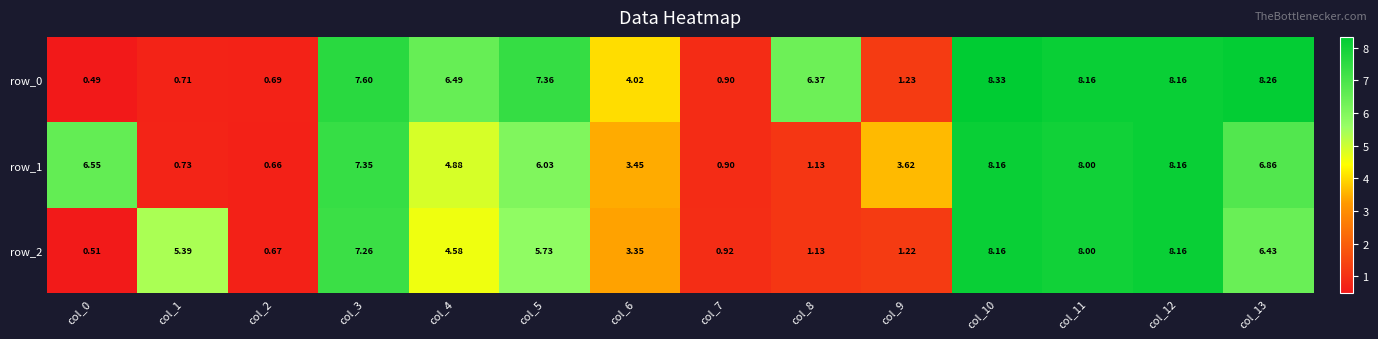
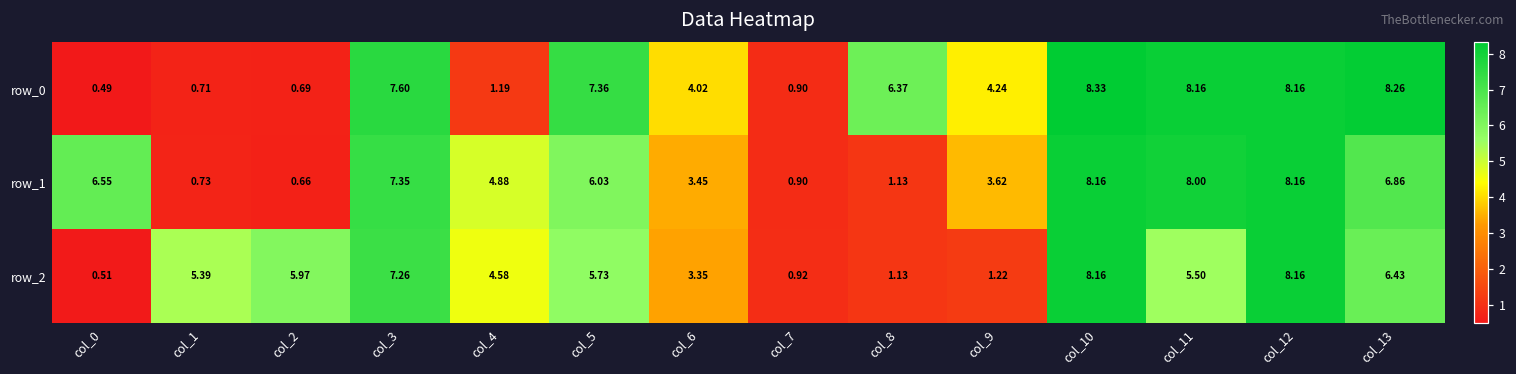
  {
    "row_0": {
      "col_0": 0.49,
      "col_1": 0.71,
      "col_2": 0.69,
      "col_3": 7.60,
-     "col_4": 6.49,
+     "col_4": 1.19,
      "col_5": 7.36,
      "col_6": 4.02,
      "col_7": 0.90,
      "col_8": 6.37,
-     "col_9": 1.23,
+     "col_9": 4.24,
      "col_10": 8.33,
      "col_11": 8.16,
      "col_12": 8.16,
      "col_13": 8.26
    },
    "row_1": {
      "col_0": 6.55,
      "col_1": 0.73,
      "col_2": 0.66,
      "col_3": 7.35,
      "col_4": 4.88,
      "col_5": 6.03,
      "col_6": 3.45,
      "col_7": 0.90,
      "col_8": 1.13,
      "col_9": 3.62,
      "col_10": 8.16,
      "col_11": 8.00,
      "col_12": 8.16,
      "col_13": 6.86
    },
    "row_2": {
      "col_0": 0.51,
      "col_1": 5.39,
-     "col_2": 0.67,
+     "col_2": 5.97,
      "col_3": 7.26,
      "col_4": 4.58,
      "col_5": 5.73,
      "col_6": 3.35,
      "col_7": 0.92,
      "col_8": 1.13,
      "col_9": 1.22,
      "col_10": 8.16,
-     "col_11": 8.00,
+     "col_11": 5.50,
      "col_12": 8.16,
      "col_13": 6.43
    }
  }
